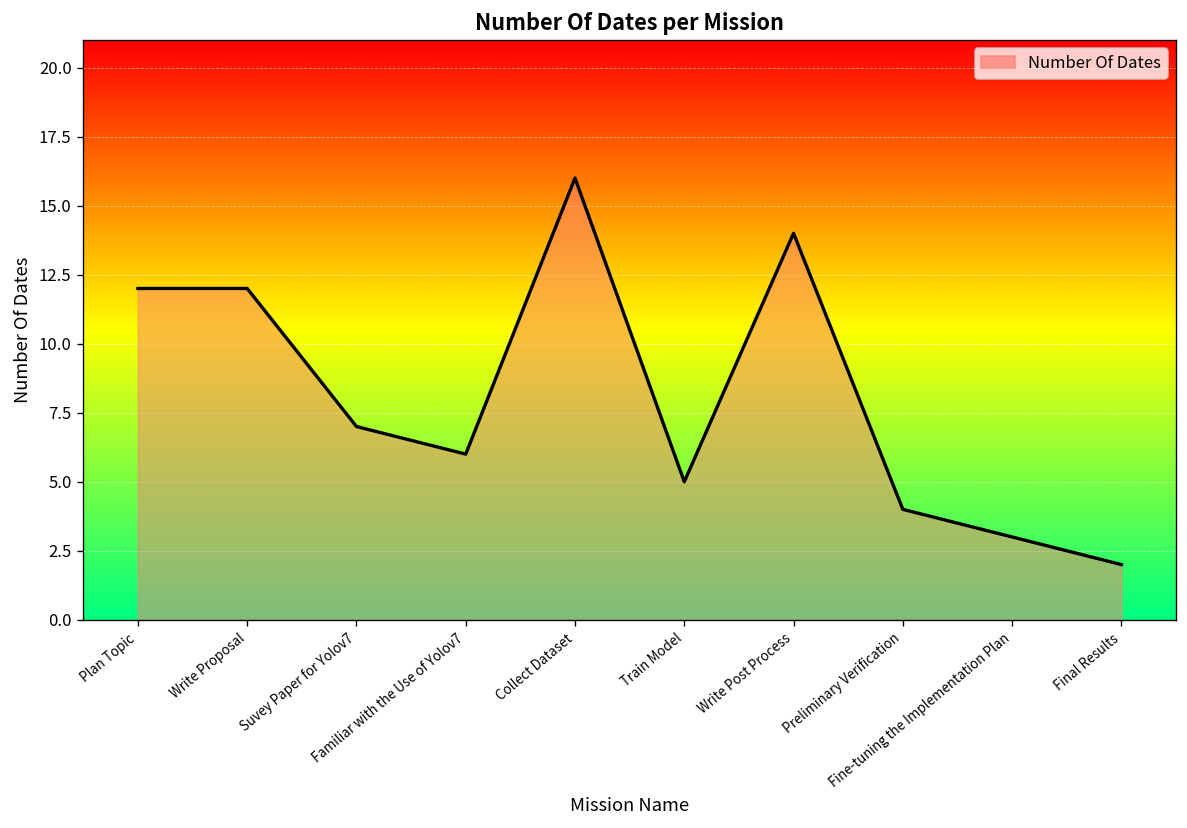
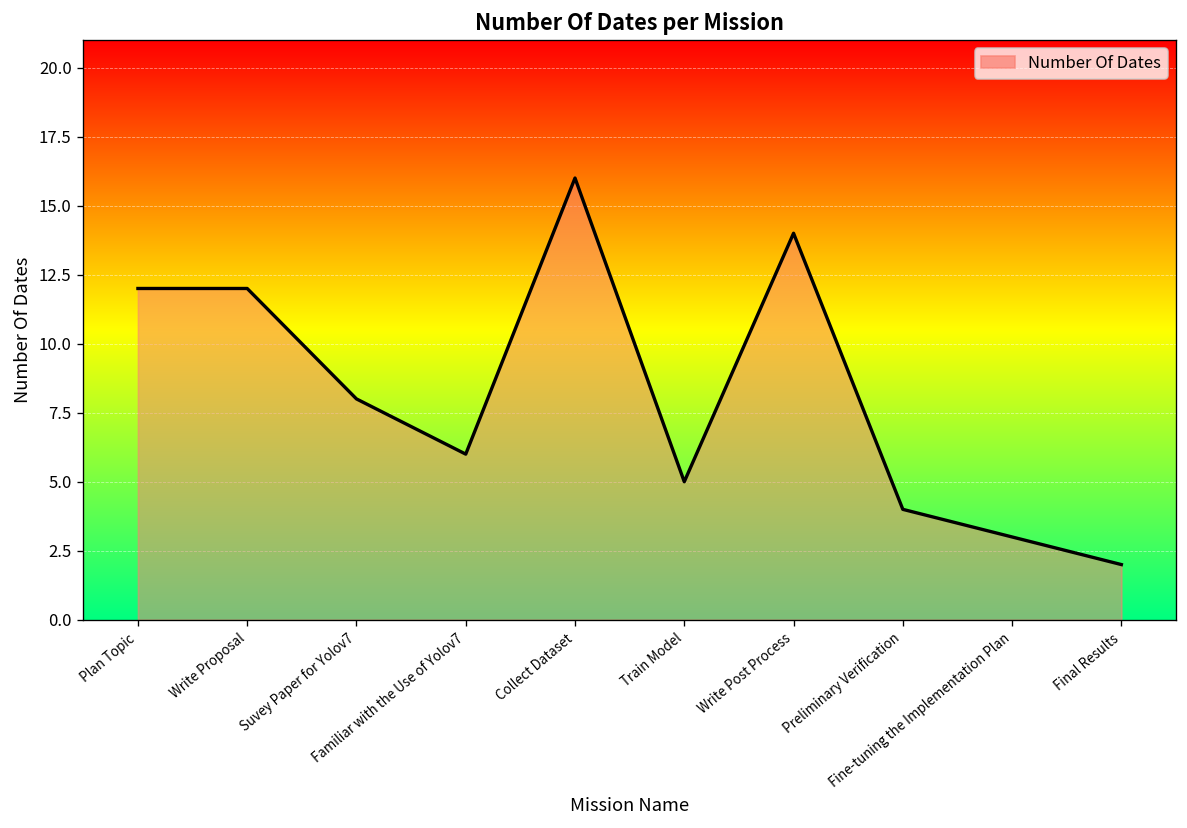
  {
    "Plan Topic": 12,
    "Write Proposal": 12,
-   "Suvey Paper for Yolov7": 7,
+   "Suvey Paper for Yolov7": 8,
    "Familiar with the Use of Yolov7": 6,
    "Collect Dataset": 16,
    "Train Model": 5,
    "Write Post Process": 14,
    "Preliminary Verification": 4,
    "Fine-tuning the Implementation Plan": 3,
    "Final Results": 2
  }
